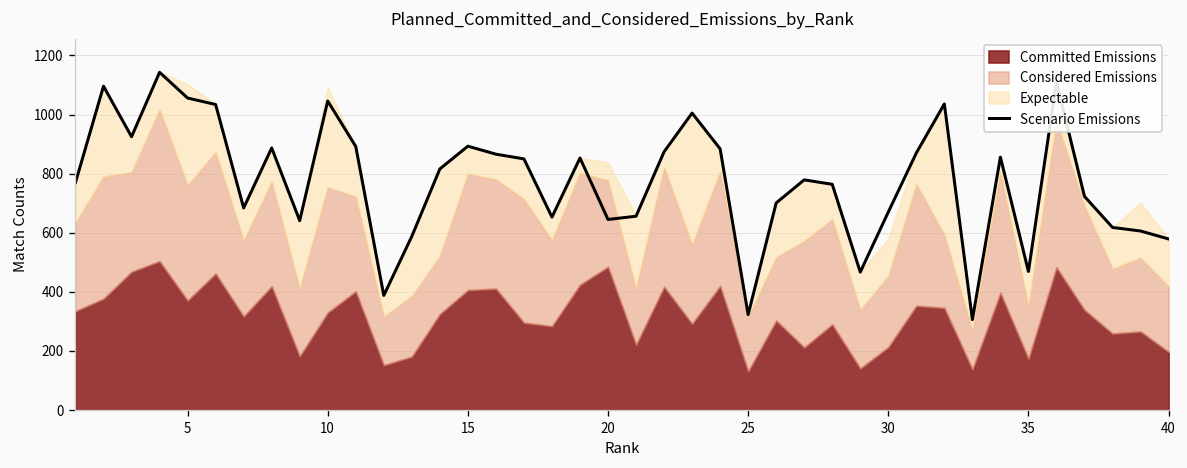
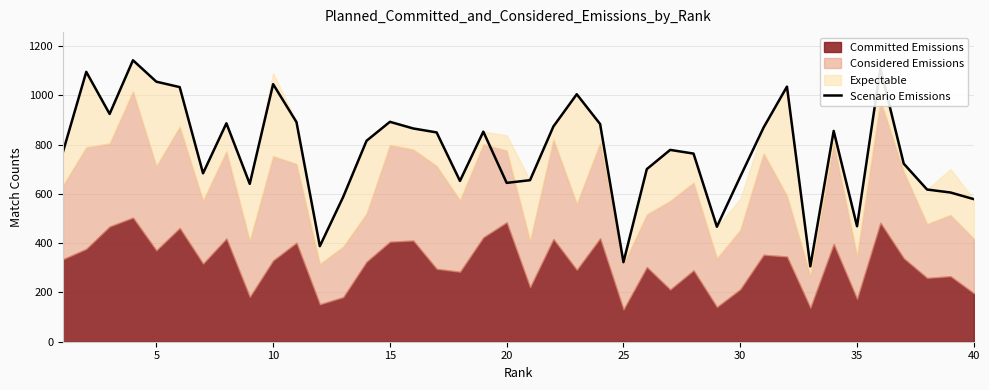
  {
    "Committed Emissions": {
      "5": 370,
      "10": 330,
      "15": 410,
      "20": 490,
      "25": 130,
      "30": 210,
      "35": 170,
      "40": 200
    },
    "Scenario Emissions": {
      "10": 1050,
      "20": 650,
      "30": 670
    },
    "Considered Emissions": {
-     "5": 390,
+     "5": 340,
      "10": 420,
      "15": 390,
      "20": 290,
      "30": 240,
      "35": 180,
      "40": 220
    },
    "Expectable": {
      "10": 340,
      "20": 60,
      "30": 130
    }
  }
